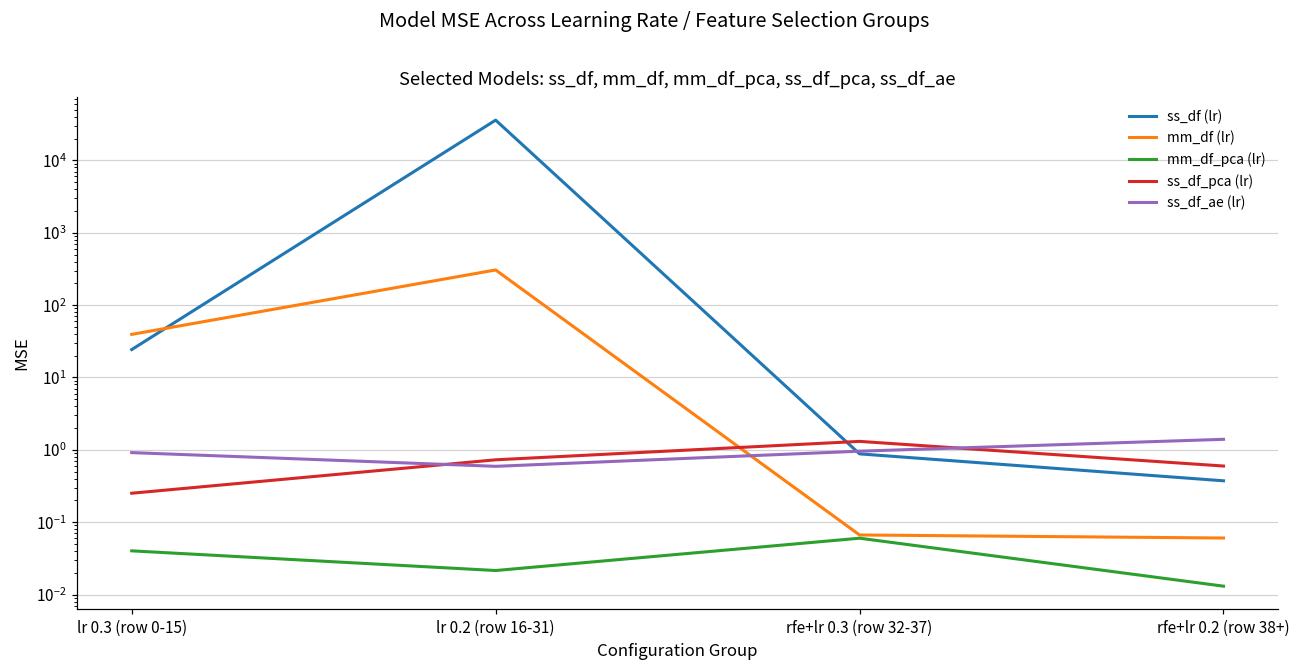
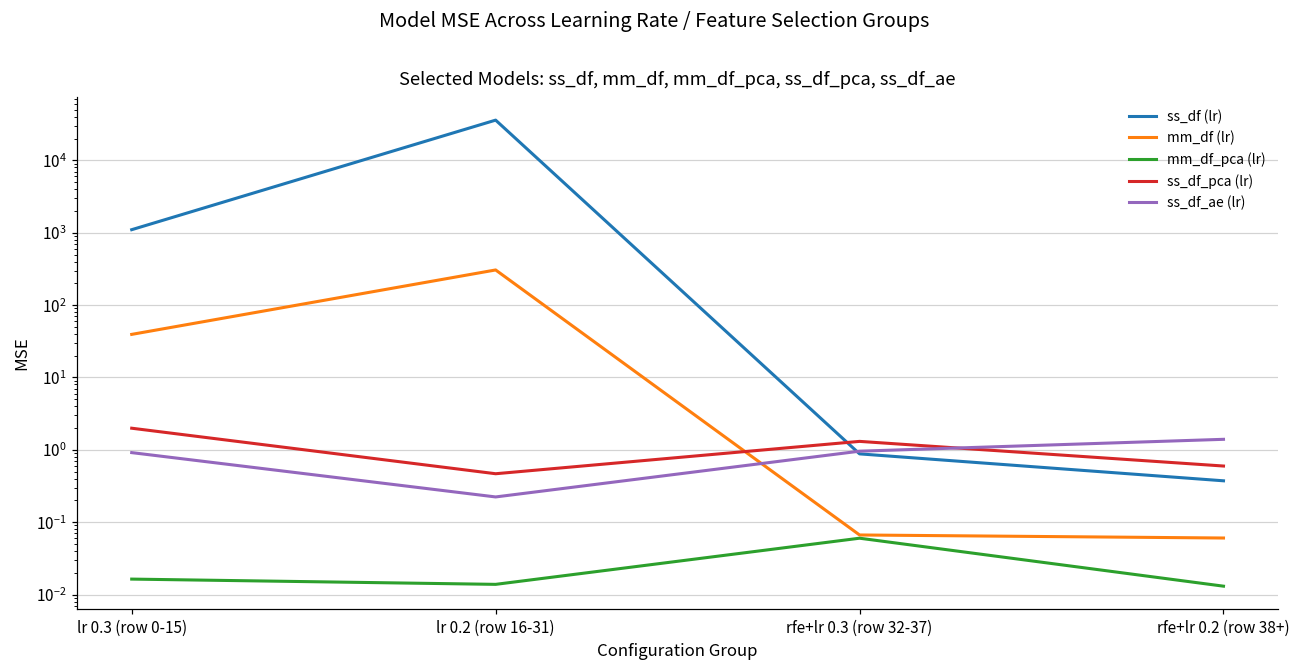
  {
    "ss_df (lr)": {
-     "lr 0.3 (row 0-15)": 24,
+     "lr 0.3 (row 0-15)": 1100,
      "lr 0.2 (row 16-31)": 40000,
      "rfe+lr 0.2 (row 38+)": 0.4
    },
    "mm_df (lr)": {
      "lr 0.3 (row 0-15)": 40,
      "lr 0.2 (row 16-31)": 300,
      "rfe+lr 0.3 (row 32-37)": 0.07,
      "rfe+lr 0.2 (row 38+)": 0.06
    },
    "mm_df_pca (lr)": {
-     "lr 0.3 (row 0-15)": 0.04,
-     "lr 0.2 (row 16-31)": 0.021,
+     "lr 0.3 (row 0-15)": 0.016,
+     "lr 0.2 (row 16-31)": 0.014,
      "rfe+lr 0.3 (row 32-37)": 0.06,
      "rfe+lr 0.2 (row 38+)": 0.013
    },
    "ss_df_pca (lr)": {
-     "lr 0.3 (row 0-15)": 0.25,
-     "lr 0.2 (row 16-31)": 0.7,
+     "lr 0.3 (row 0-15)": 2.0,
+     "lr 0.2 (row 16-31)": 0.5,
      "rfe+lr 0.3 (row 32-37)": 1.3,
      "rfe+lr 0.2 (row 38+)": 0.6
    },
    "ss_df_ae (lr)": {
      "lr 0.3 (row 0-15)": 0.9,
-     "lr 0.2 (row 16-31)": 0.6,
+     "lr 0.2 (row 16-31)": 0.22,
      "rfe+lr 0.2 (row 38+)": 1.4
    }
  }
